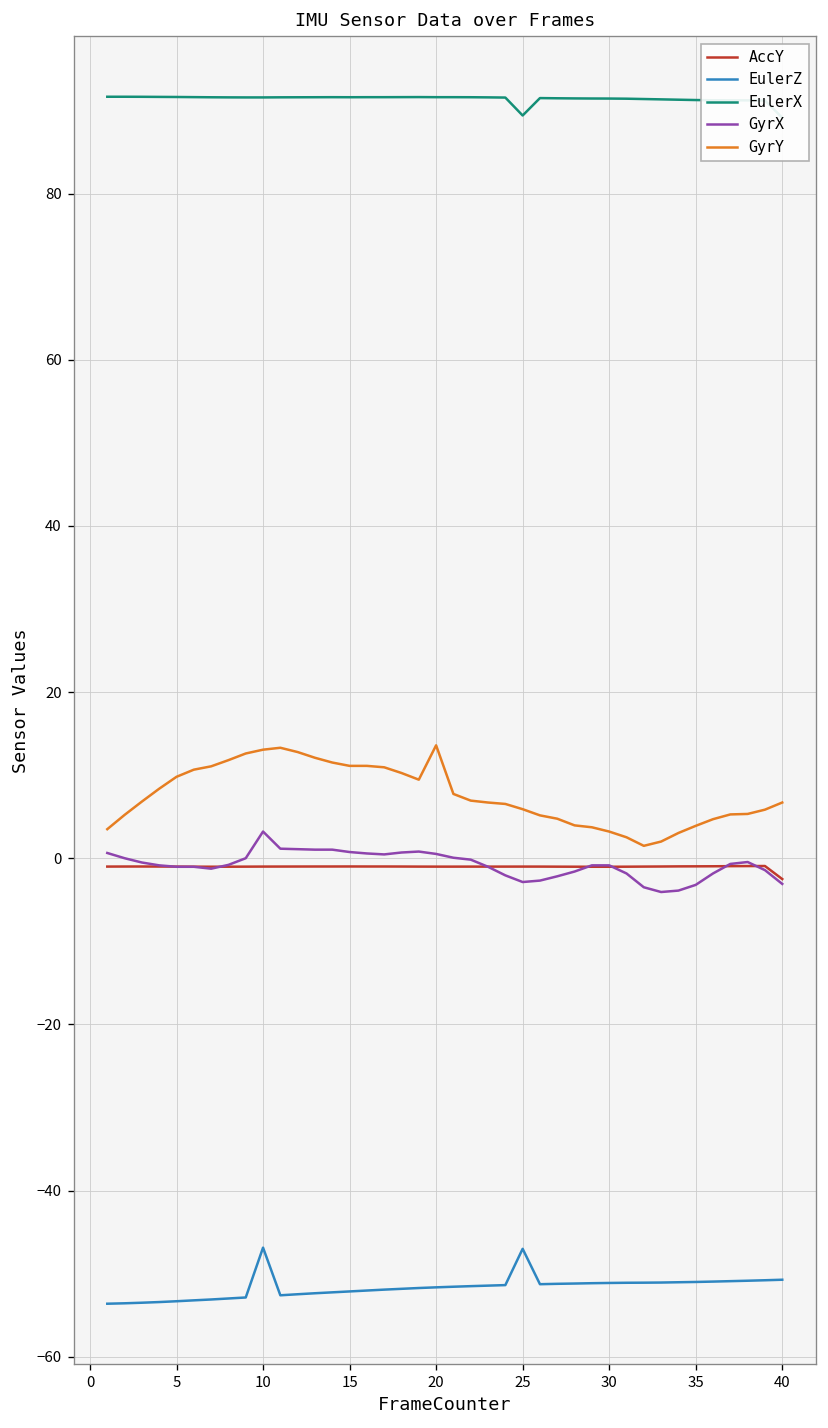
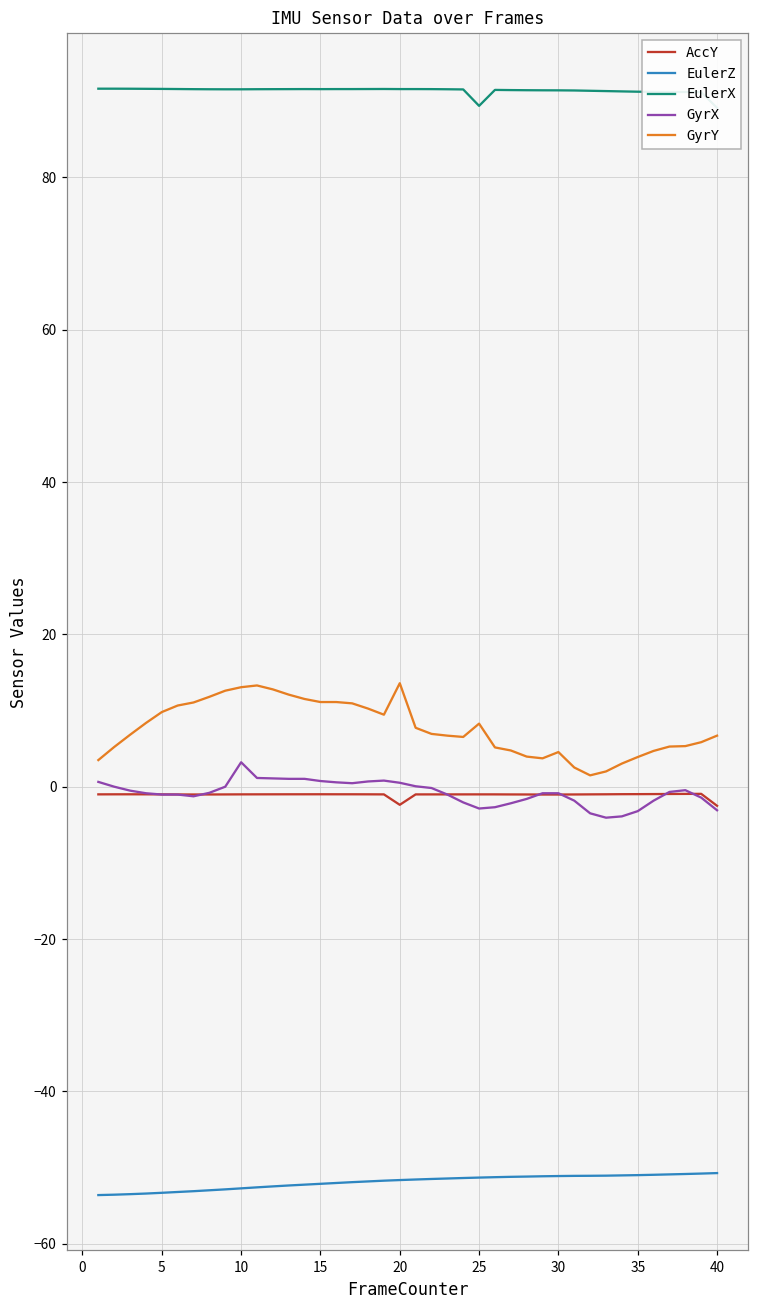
  {
    "AccY": {
      "10": -1,
      "15": -1,
-     "20": -1,
+     "20": -2,
      "25": -1,
      "35": -1,
      "40": -3
    },
    "EulerZ": {
      "5": -53,
-     "10": -47,
+     "10": -53,
      "15": -52,
      "20": -52,
-     "25": -47,
+     "25": -51,
      "30": -51,
      "35": -51,
      "40": -51
    },
    "EulerX": {
      "5": 92,
      "10": 92,
      "15": 92,
      "20": 92,
      "25": 89,
      "30": 91,
      "35": 91
    },
    "GyrX": {
      "10": 3,
      "15": 1,
      "20": 1,
      "25": -3,
      "35": -3,
      "40": -3
    },
    "GyrY": {
      "5": 10,
      "10": 13,
      "15": 11,
      "20": 14,
-     "25": 6,
-     "30": 3,
+     "25": 8,
+     "30": 5,
      "35": 4,
      "40": 7
    }
  }
